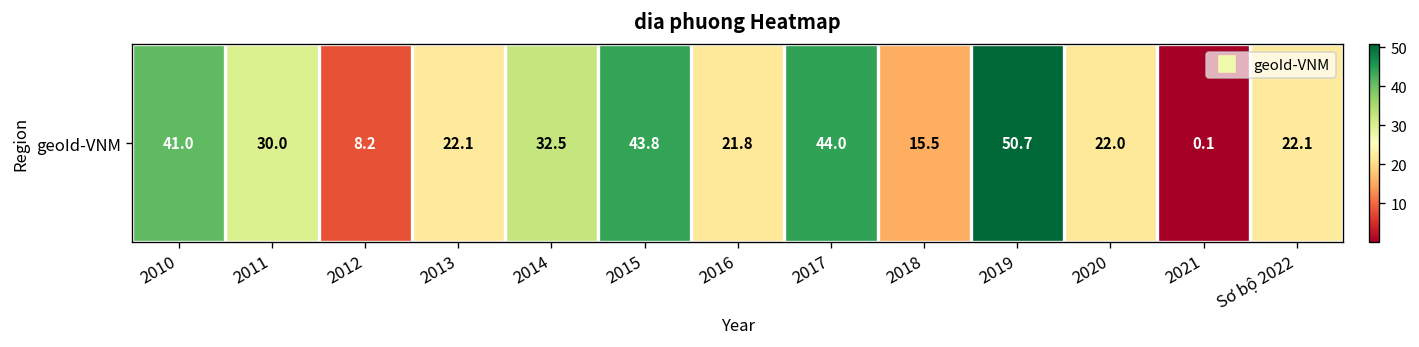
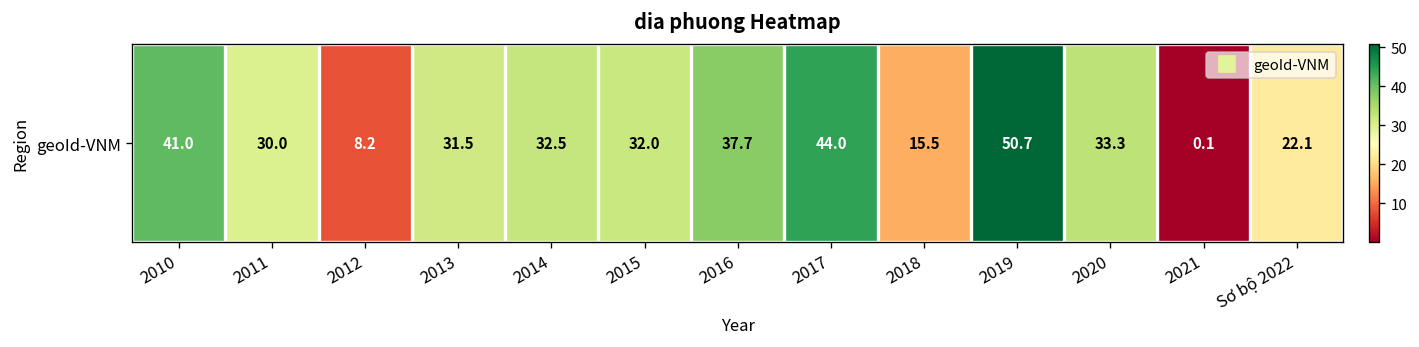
  {
    "geoId-VNM": {
      "2010": 41.0,
      "2011": 30.0,
      "2012": 8.2,
-     "2013": 22.1,
+     "2013": 31.5,
      "2014": 32.5,
-     "2015": 43.8,
-     "2016": 21.8,
+     "2015": 32.0,
+     "2016": 37.7,
      "2017": 44.0,
      "2018": 15.5,
      "2019": 50.7,
-     "2020": 22.0,
+     "2020": 33.3,
      "2021": 0.1,
      "Sơ bộ 2022": 22.1
    }
  }
